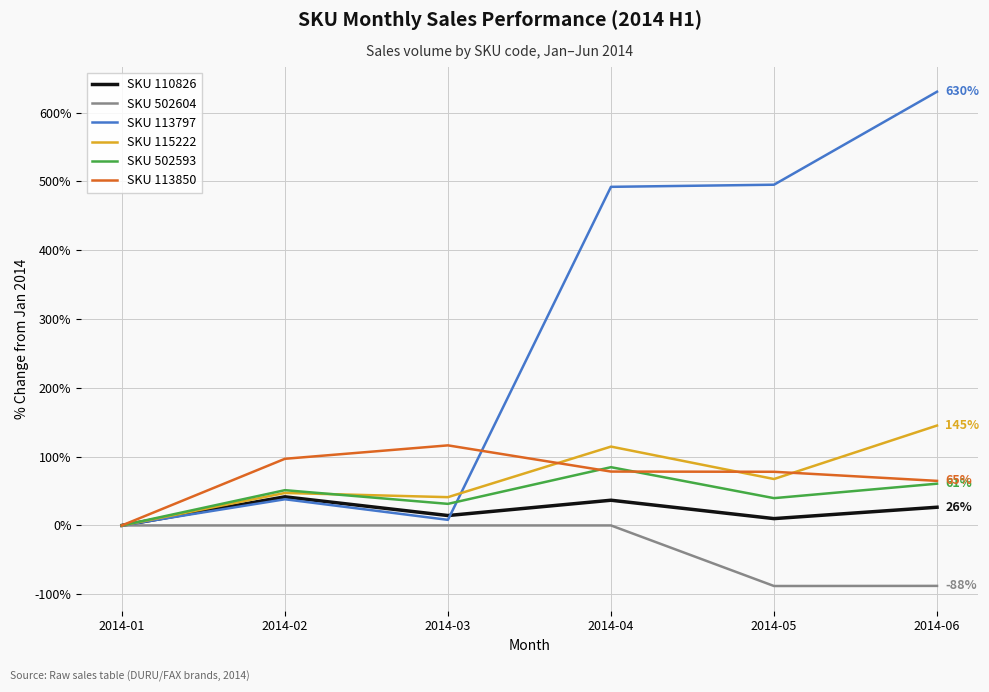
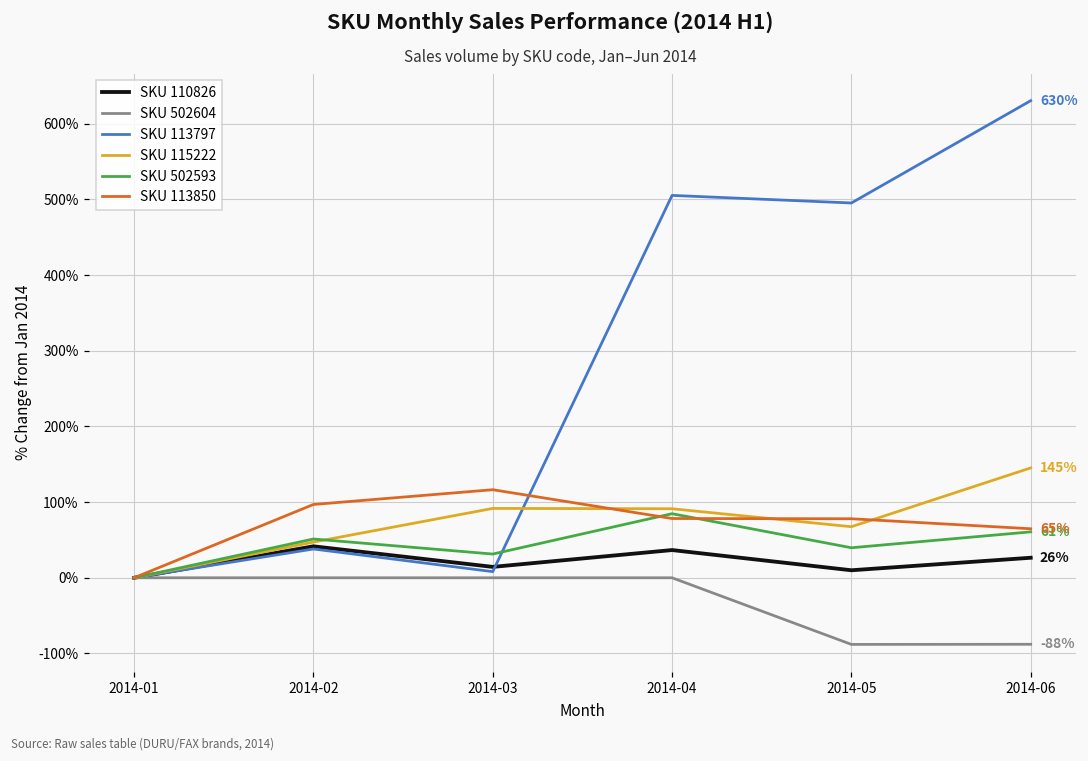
  {
    "SKU 110826": {
      "2014-06": "26%"
    },
    "SKU 502604": {
      "2014-06": "-88%"
    },
    "SKU 113797": {
      "2014-03": "10%",
-     "2014-04": "490%",
+     "2014-04": "510%",
      "2014-05": "500%"
    },
    "SKU 115222": {
      "2014-02": "50%",
-     "2014-03": "40%",
-     "2014-04": "110%",
+     "2014-03": "90%",
+     "2014-04": "90%",
      "2014-05": "70%"
    },
    "SKU 502593": {
      "2014-02": "50%",
      "2014-03": "30%",
      "2014-04": "80%",
      "2014-05": "40%"
    },
    "SKU 113850": {
      "2014-02": "100%",
      "2014-03": "120%",
      "2014-04": "80%",
      "2014-05": "80%"
    }
  }
